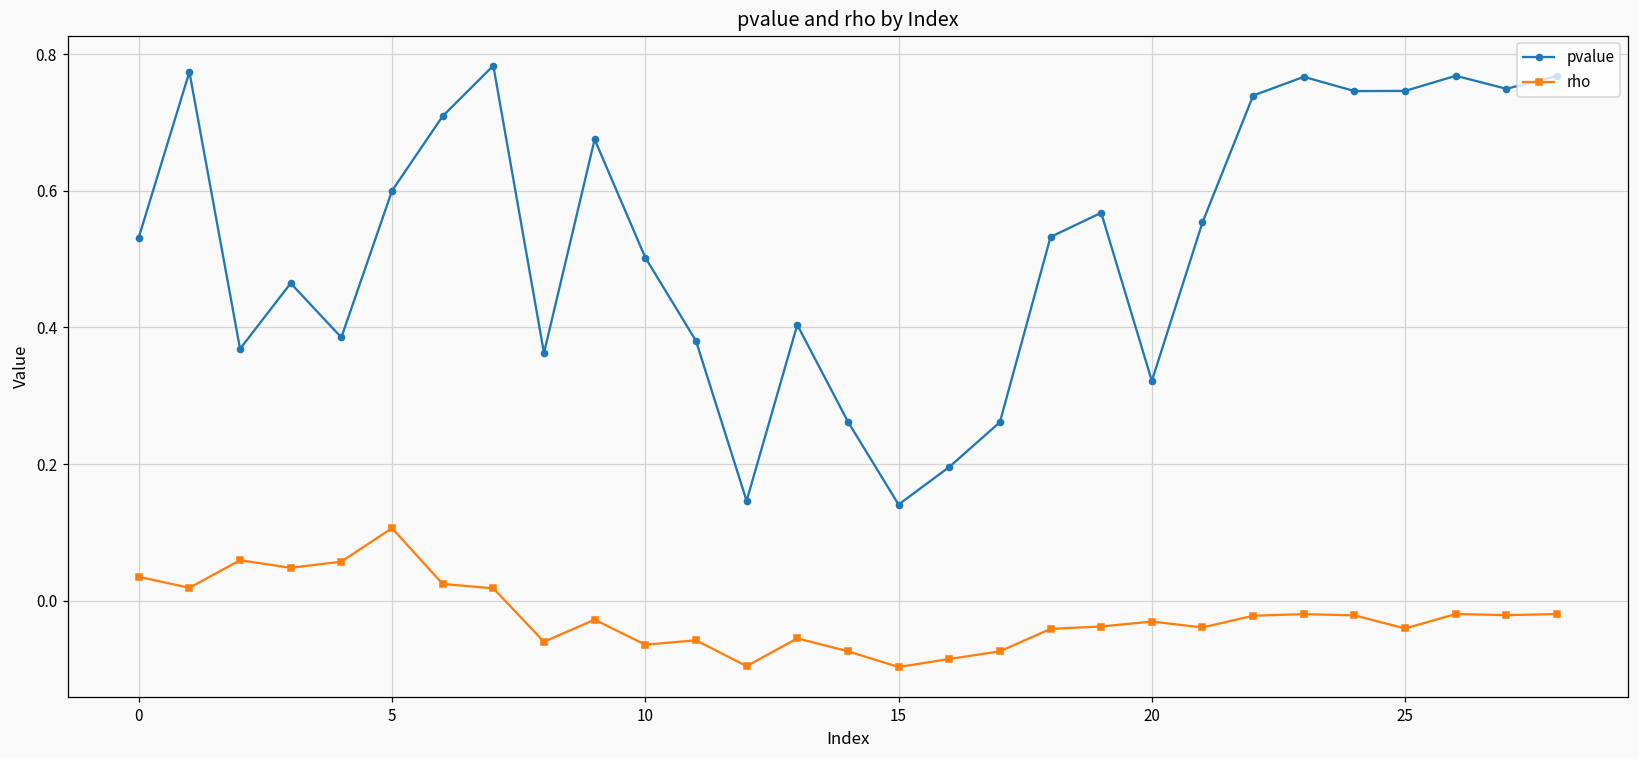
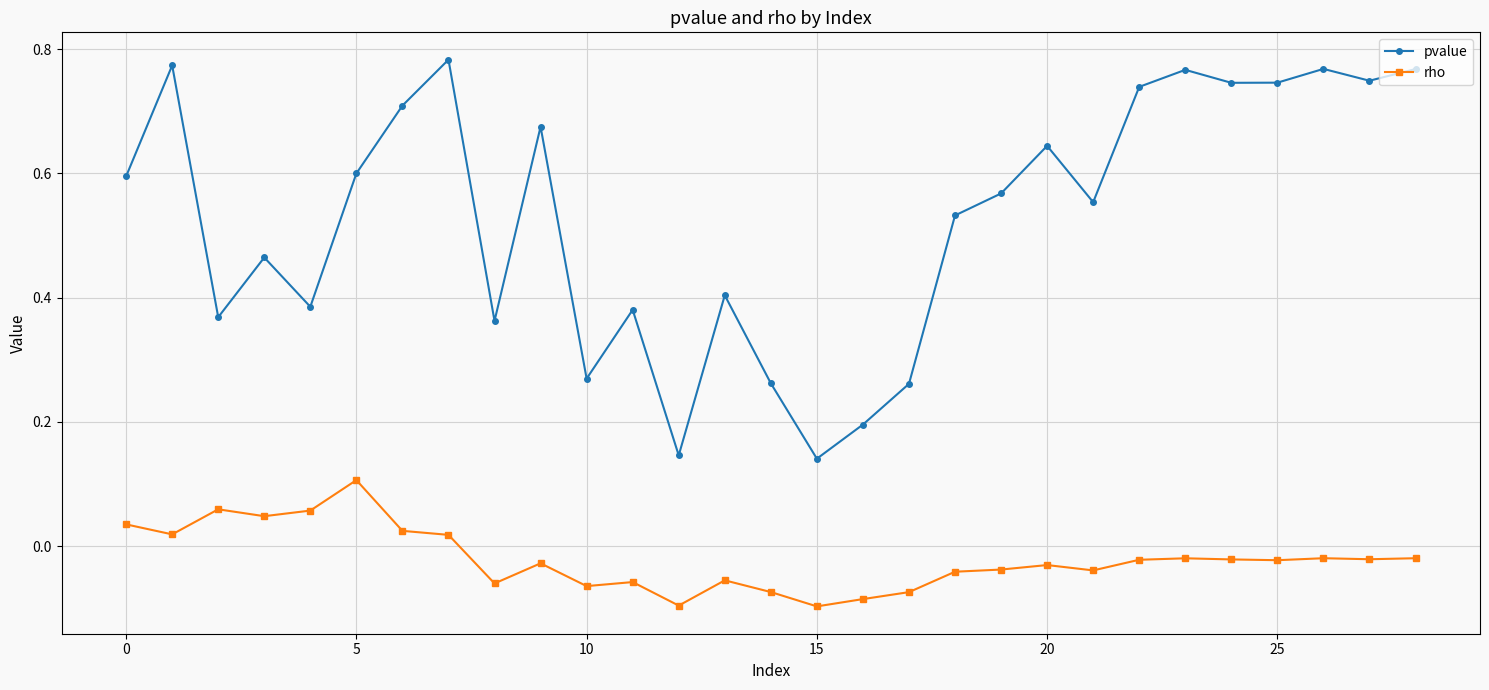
  {
    "pvalue": {
-     "0": 0.53,
+     "0": 0.60,
      "5": 0.60,
-     "10": 0.50,
+     "10": 0.27,
      "15": 0.14,
-     "20": 0.32,
+     "20": 0.64,
      "25": 0.75
    },
    "rho": {
      "0": 0.04,
      "5": 0.11,
      "10": -0.06,
      "15": -0.10,
      "20": -0.03,
-     "25": -0.04
+     "25": -0.02
    }
  }
